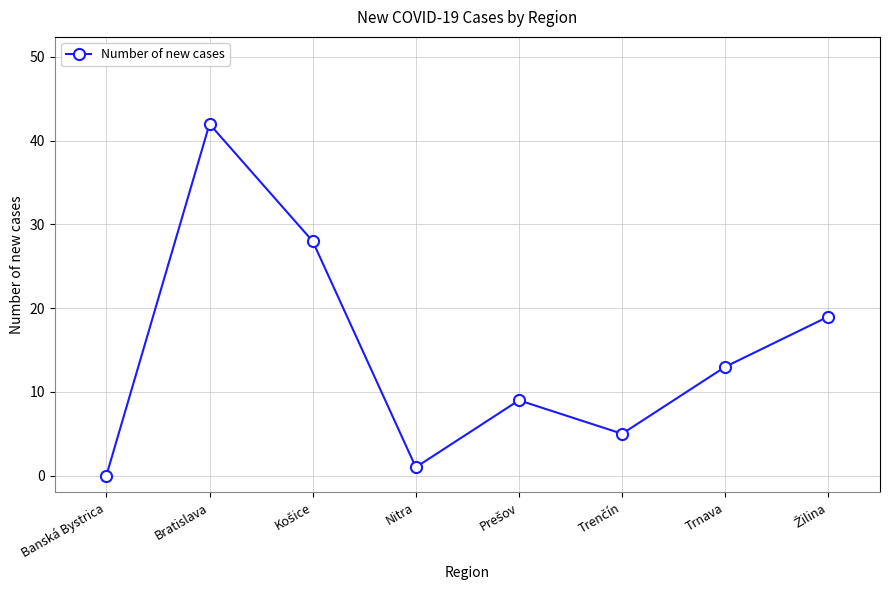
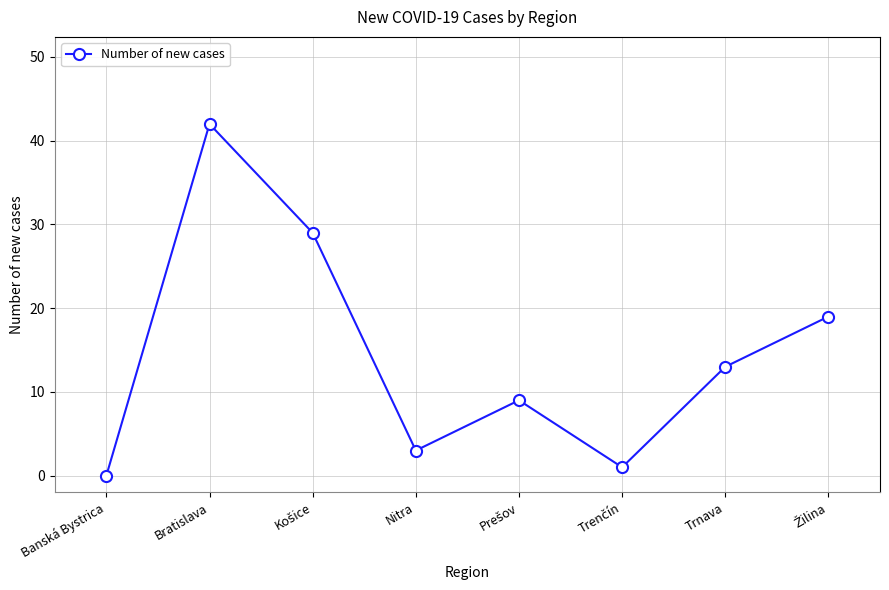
  {
    "Banská Bystrica": 0,
    "Bratislava": 42,
-   "Košice": 28,
-   "Nitra": 1,
+   "Košice": 29,
+   "Nitra": 3,
    "Prešov": 9,
-   "Trenčín": 5,
+   "Trenčín": 1,
    "Trnava": 13,
    "Žilina": 19
  }
